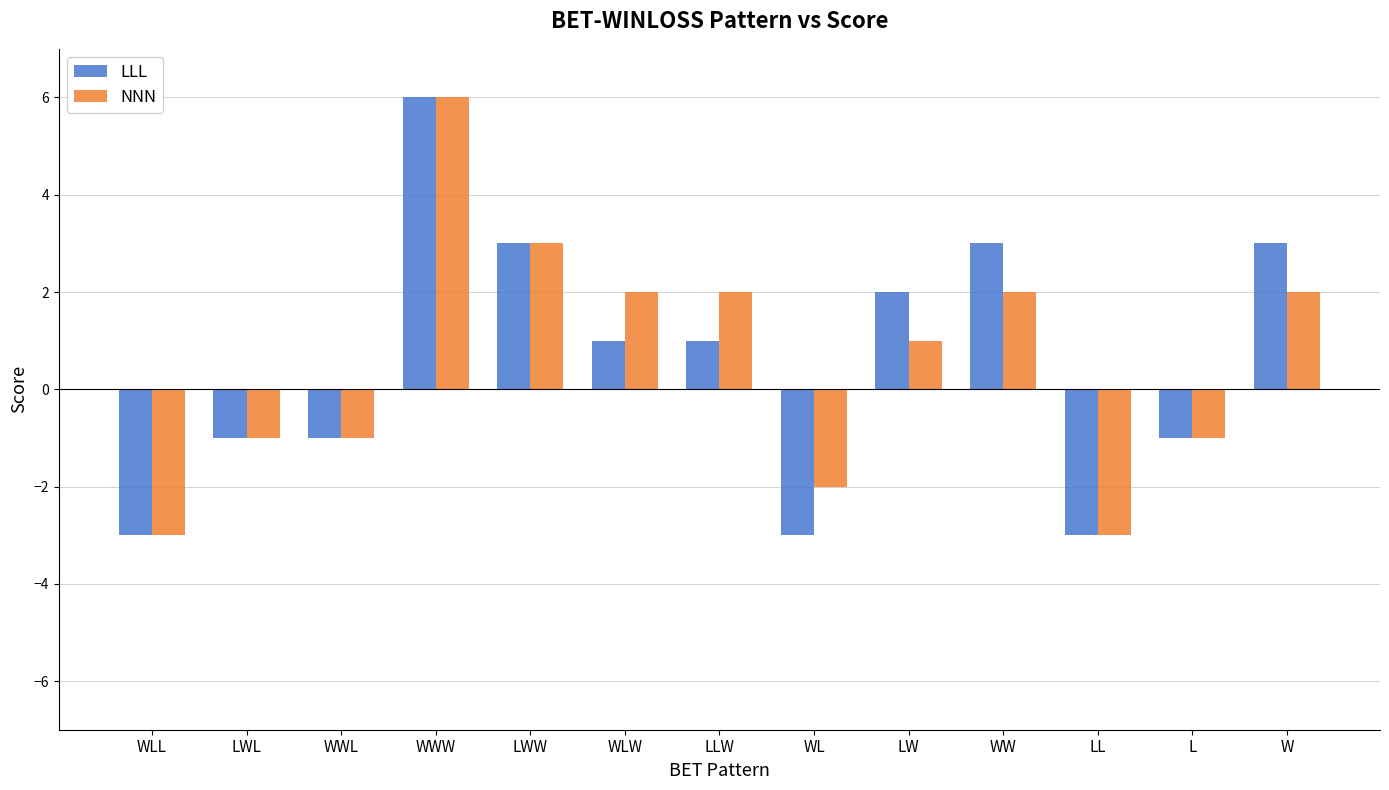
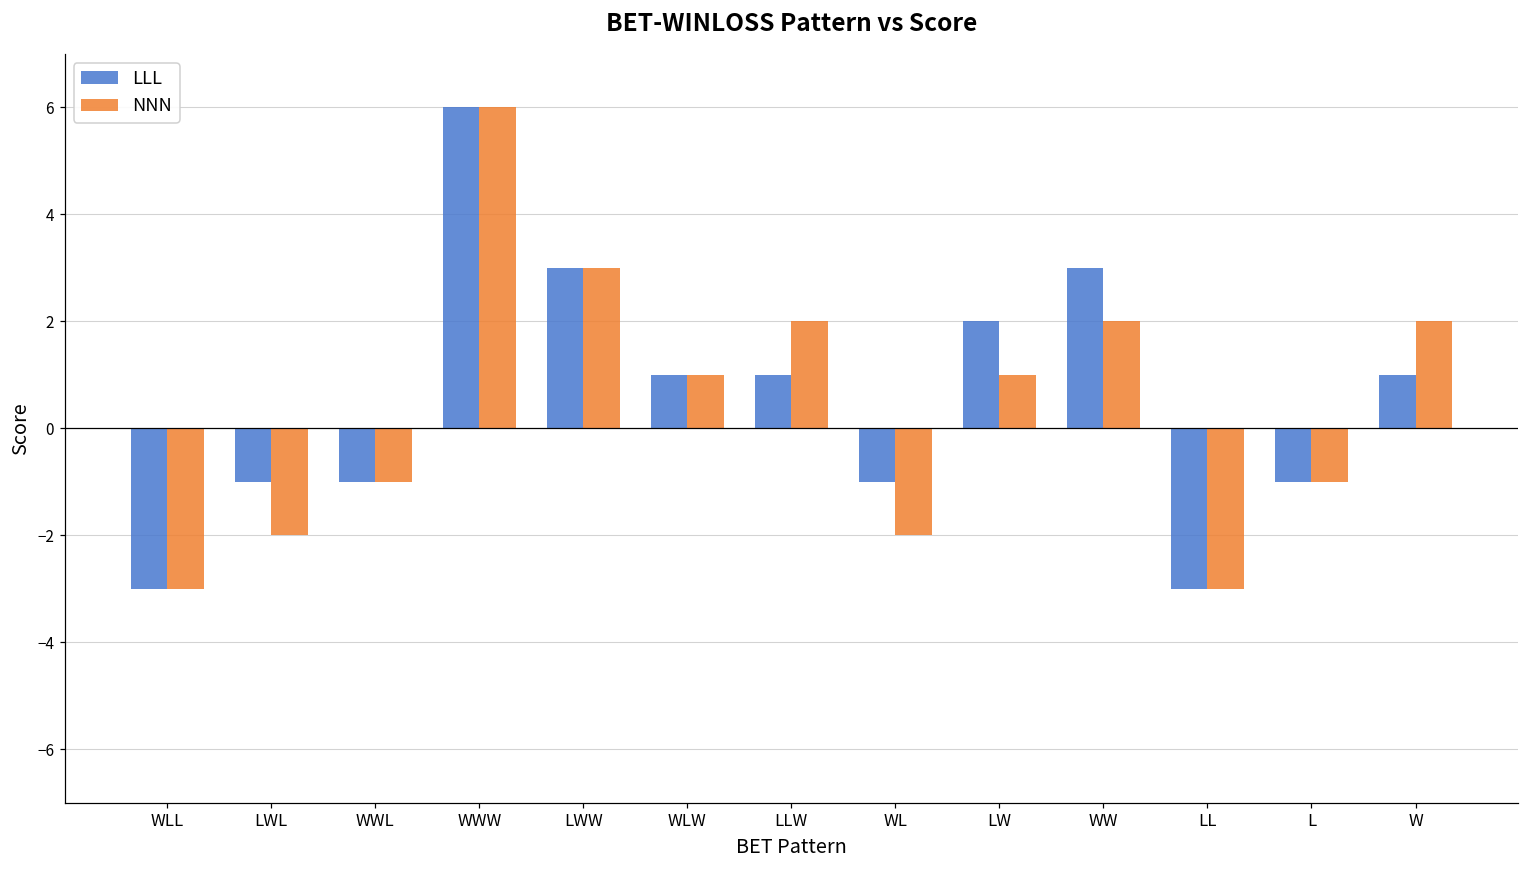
  {
    "LLL": {
      "WLL": -3,
      "LWL": -1,
      "WWL": -1,
      "WWW": 6,
      "LWW": 3,
      "WLW": 1,
      "LLW": 1,
-     "WL": -3,
+     "WL": -1,
      "LW": 2,
      "WW": 3,
      "LL": -3,
      "L": -1,
-     "W": 3
+     "W": 1
    },
    "NNN": {
      "WLL": -3,
-     "LWL": -1,
+     "LWL": -2,
      "WWL": -1,
      "WWW": 6,
      "LWW": 3,
-     "WLW": 2,
+     "WLW": 1,
      "LLW": 2,
      "WL": -2,
      "LW": 1,
      "WW": 2,
      "LL": -3,
      "L": -1,
      "W": 2
    }
  }
